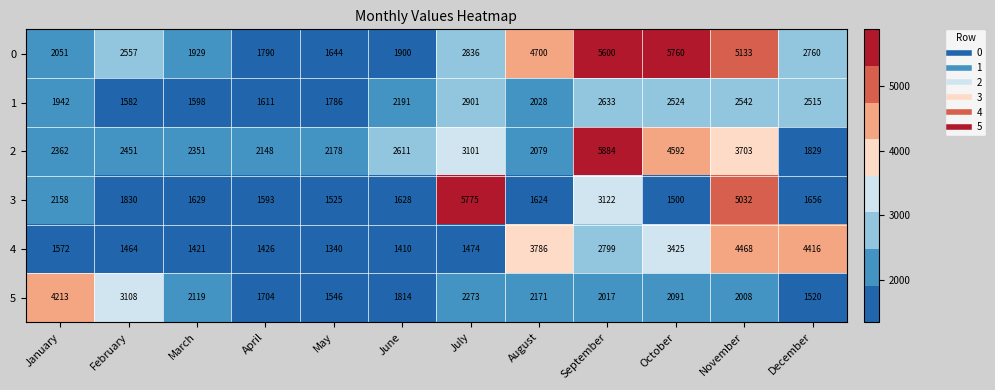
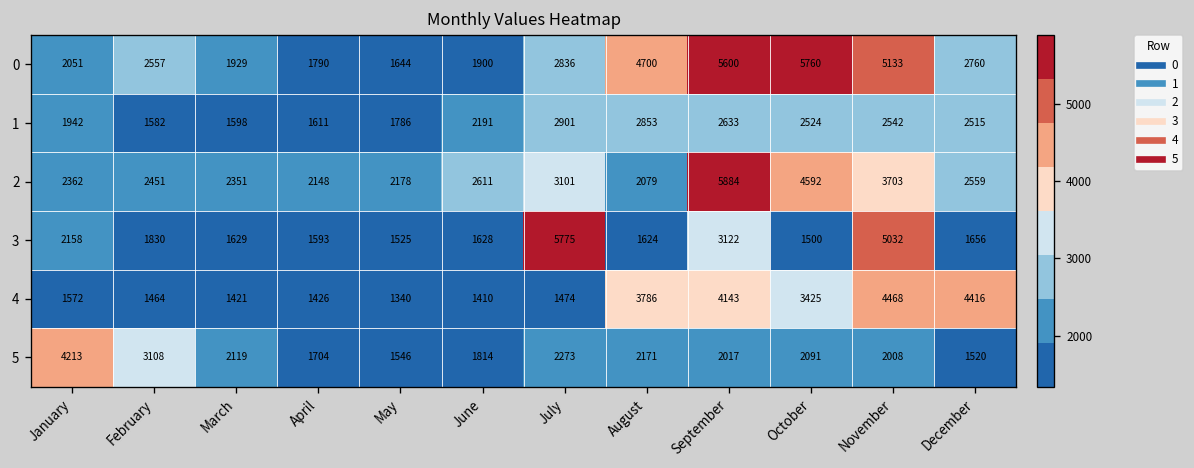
  {
    "0": {
      "January": 2051,
      "February": 2557,
      "March": 1929,
      "April": 1790,
      "May": 1644,
      "June": 1900,
      "July": 2836,
      "August": 4700,
      "September": 5600,
      "October": 5760,
      "November": 5133,
      "December": 2760
    },
    "1": {
      "January": 1942,
      "February": 1582,
      "March": 1598,
      "April": 1611,
      "May": 1786,
      "June": 2191,
      "July": 2901,
-     "August": 2028,
+     "August": 2853,
      "September": 2633,
      "October": 2524,
      "November": 2542,
      "December": 2515
    },
    "2": {
      "January": 2362,
      "February": 2451,
      "March": 2351,
      "April": 2148,
      "May": 2178,
      "June": 2611,
      "July": 3101,
      "August": 2079,
      "September": 5884,
      "October": 4592,
      "November": 3703,
-     "December": 1829
+     "December": 2559
    },
    "3": {
      "January": 2158,
      "February": 1830,
      "March": 1629,
      "April": 1593,
      "May": 1525,
      "June": 1628,
      "July": 5775,
      "August": 1624,
      "September": 3122,
      "October": 1500,
      "November": 5032,
      "December": 1656
    },
    "4": {
      "January": 1572,
      "February": 1464,
      "March": 1421,
      "April": 1426,
      "May": 1340,
      "June": 1410,
      "July": 1474,
      "August": 3786,
-     "September": 2799,
+     "September": 4143,
      "October": 3425,
      "November": 4468,
      "December": 4416
    },
    "5": {
      "January": 4213,
      "February": 3108,
      "March": 2119,
      "April": 1704,
      "May": 1546,
      "June": 1814,
      "July": 2273,
      "August": 2171,
      "September": 2017,
      "October": 2091,
      "November": 2008,
      "December": 1520
    }
  }
